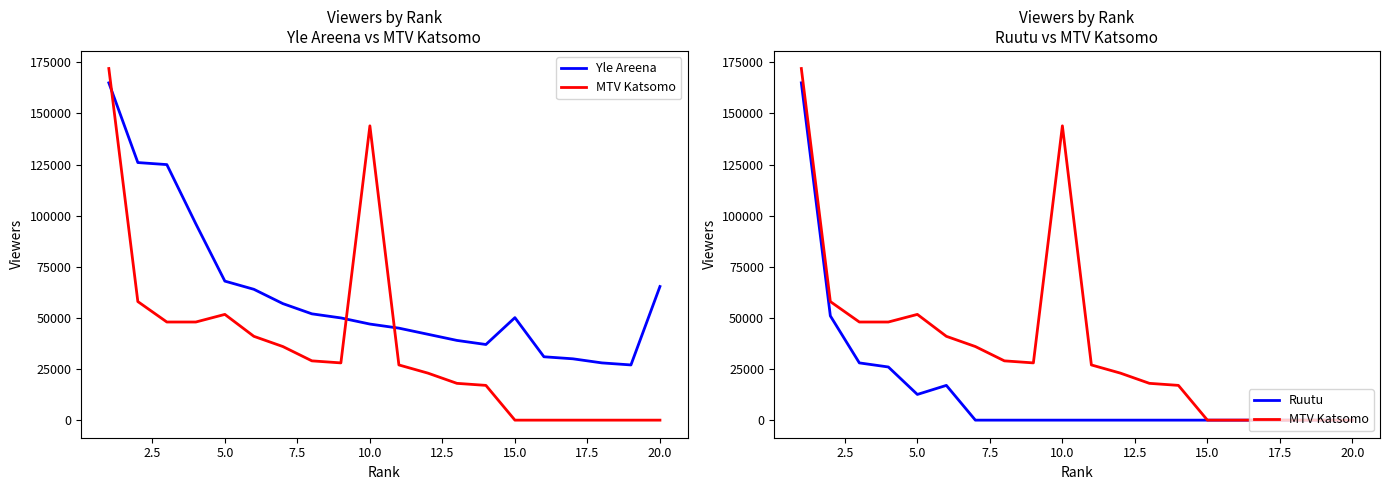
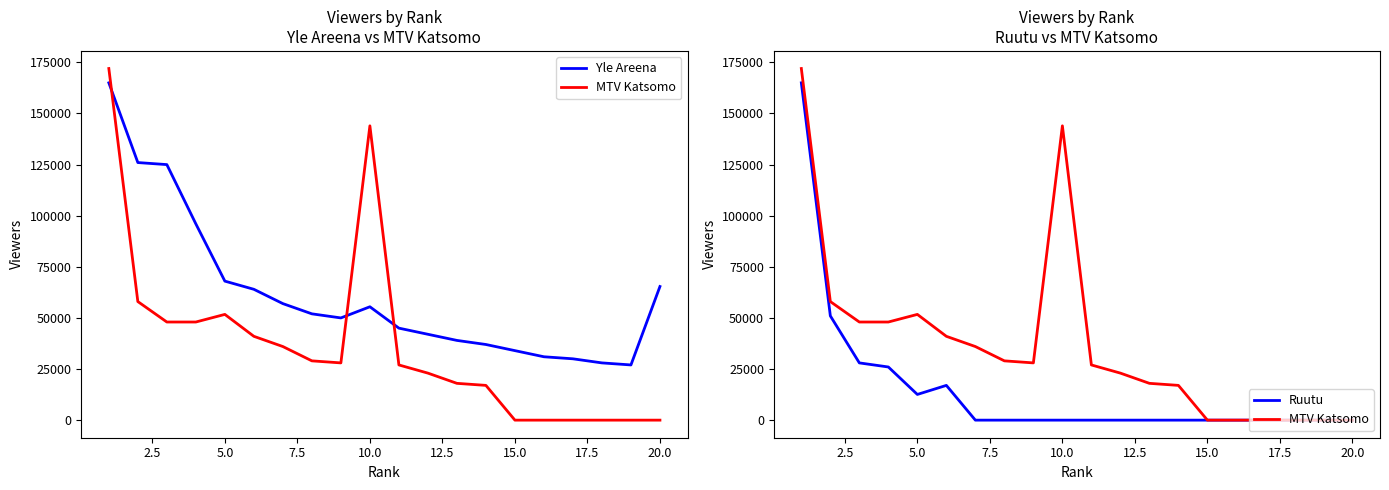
  {
    "Viewers by Rank Yle Areena vs MTV Katsomo": {
      "Yle Areena": {
        "5.0": 68000,
-       "10.0": 47000,
-       "15.0": 50000,
+       "10.0": 55000,
+       "15.0": 34000,
        "20.0": 65000
      },
      "MTV Katsomo": {
        "5.0": 52000,
        "10.0": 144000,
        "15.0": 0,
        "20.0": 0
      }
    },
    "Viewers by Rank Ruutu vs MTV Katsomo": {
      "Ruutu": {
        "5.0": 13000,
        "10.0": 0
      },
      "MTV Katsomo": {
        "5.0": 52000,
        "10.0": 144000
      }
    }
  }
